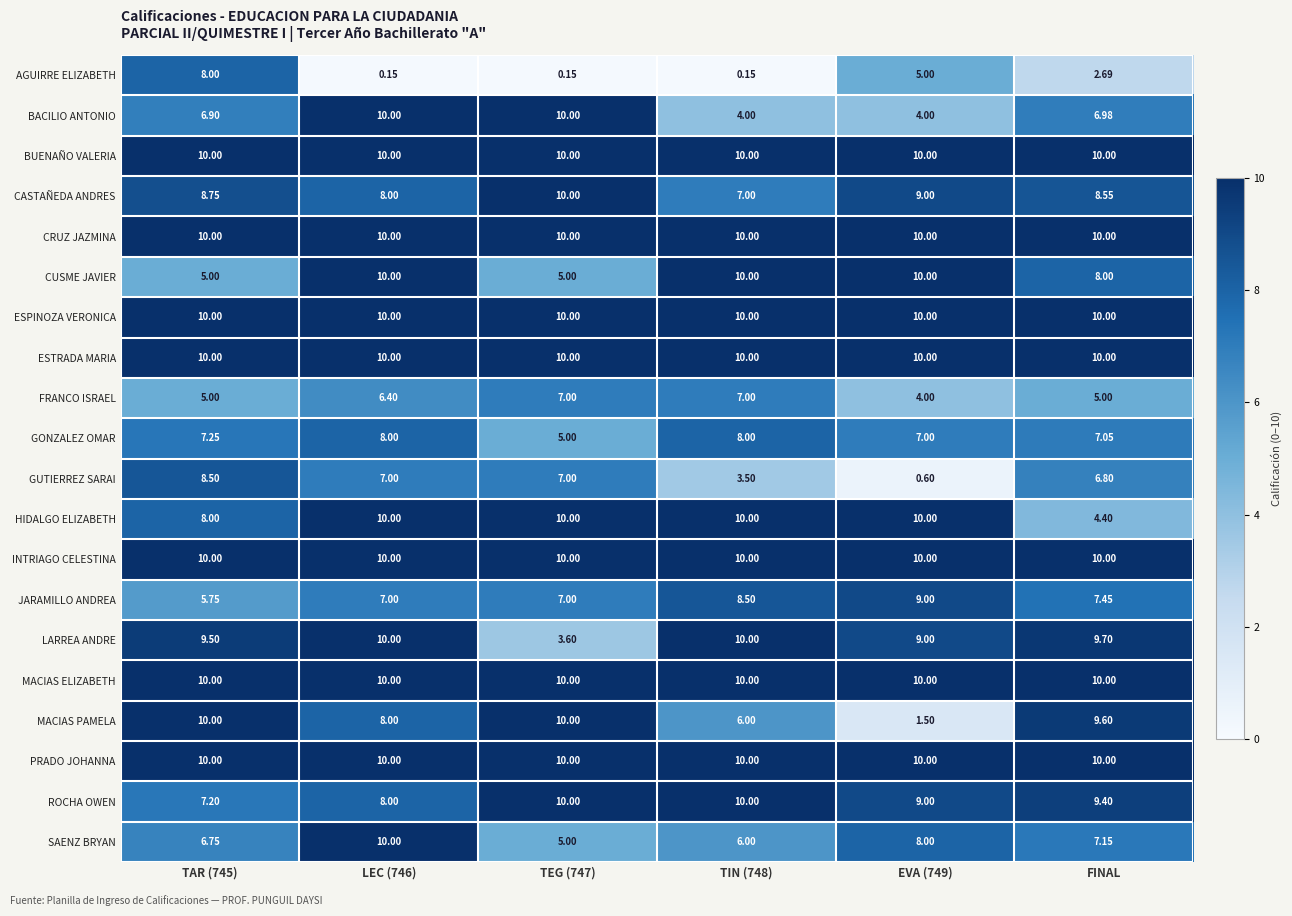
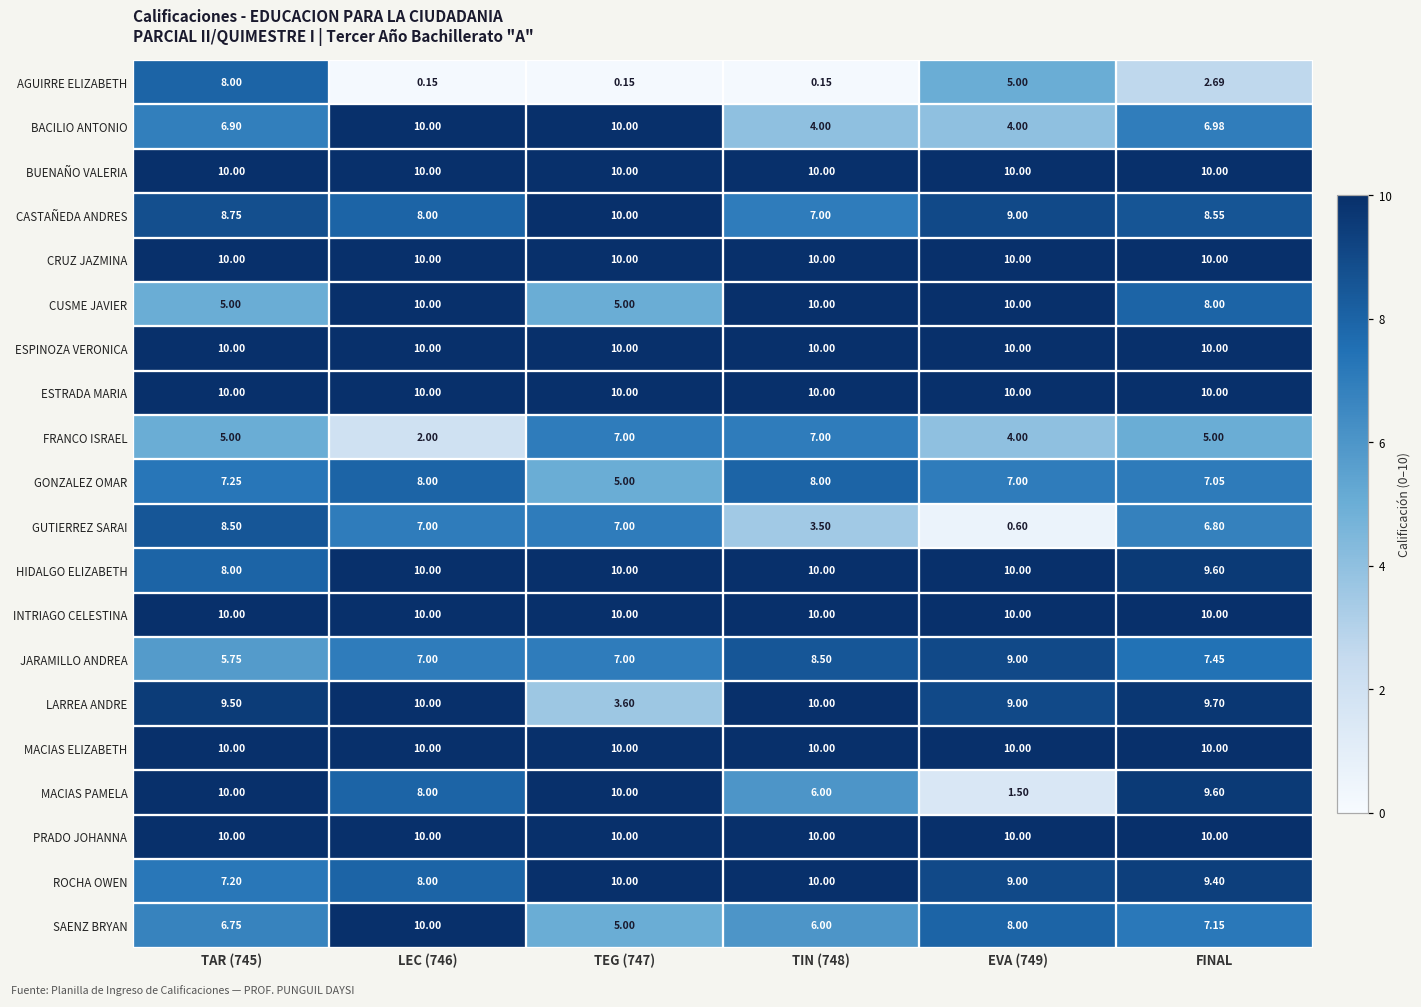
  {
    "AGUIRRE ELIZABETH": {
      "TAR (745)": 8.00,
      "LEC (746)": 0.15,
      "TEG (747)": 0.15,
      "TIN (748)": 0.15,
      "EVA (749)": 5.00,
      "FINAL": 2.69
    },
    "BACILIO ANTONIO": {
      "TAR (745)": 6.90,
      "LEC (746)": 10.00,
      "TEG (747)": 10.00,
      "TIN (748)": 4.00,
      "EVA (749)": 4.00,
      "FINAL": 6.98
    },
    "BUENAÑO VALERIA": {
      "TAR (745)": 10.00,
      "LEC (746)": 10.00,
      "TEG (747)": 10.00,
      "TIN (748)": 10.00,
      "EVA (749)": 10.00,
      "FINAL": 10.00
    },
    "CASTAÑEDA ANDRES": {
      "TAR (745)": 8.75,
      "LEC (746)": 8.00,
      "TEG (747)": 10.00,
      "TIN (748)": 7.00,
      "EVA (749)": 9.00,
      "FINAL": 8.55
    },
    "CRUZ JAZMINA": {
      "TAR (745)": 10.00,
      "LEC (746)": 10.00,
      "TEG (747)": 10.00,
      "TIN (748)": 10.00,
      "EVA (749)": 10.00,
      "FINAL": 10.00
    },
    "CUSME JAVIER": {
      "TAR (745)": 5.00,
      "LEC (746)": 10.00,
      "TEG (747)": 5.00,
      "TIN (748)": 10.00,
      "EVA (749)": 10.00,
      "FINAL": 8.00
    },
    "ESPINOZA VERONICA": {
      "TAR (745)": 10.00,
      "LEC (746)": 10.00,
      "TEG (747)": 10.00,
      "TIN (748)": 10.00,
      "EVA (749)": 10.00,
      "FINAL": 10.00
    },
    "ESTRADA MARIA": {
      "TAR (745)": 10.00,
      "LEC (746)": 10.00,
      "TEG (747)": 10.00,
      "TIN (748)": 10.00,
      "EVA (749)": 10.00,
      "FINAL": 10.00
    },
    "FRANCO ISRAEL": {
      "TAR (745)": 5.00,
-     "LEC (746)": 6.40,
+     "LEC (746)": 2.00,
      "TEG (747)": 7.00,
      "TIN (748)": 7.00,
      "EVA (749)": 4.00,
      "FINAL": 5.00
    },
    "GONZALEZ OMAR": {
      "TAR (745)": 7.25,
      "LEC (746)": 8.00,
      "TEG (747)": 5.00,
      "TIN (748)": 8.00,
      "EVA (749)": 7.00,
      "FINAL": 7.05
    },
    "GUTIERREZ SARAI": {
      "TAR (745)": 8.50,
      "LEC (746)": 7.00,
      "TEG (747)": 7.00,
      "TIN (748)": 3.50,
      "EVA (749)": 0.60,
      "FINAL": 6.80
    },
    "HIDALGO ELIZABETH": {
      "TAR (745)": 8.00,
      "LEC (746)": 10.00,
      "TEG (747)": 10.00,
      "TIN (748)": 10.00,
      "EVA (749)": 10.00,
-     "FINAL": 4.40
+     "FINAL": 9.60
    },
    "INTRIAGO CELESTINA": {
      "TAR (745)": 10.00,
      "LEC (746)": 10.00,
      "TEG (747)": 10.00,
      "TIN (748)": 10.00,
      "EVA (749)": 10.00,
      "FINAL": 10.00
    },
    "JARAMILLO ANDREA": {
      "TAR (745)": 5.75,
      "LEC (746)": 7.00,
      "TEG (747)": 7.00,
      "TIN (748)": 8.50,
      "EVA (749)": 9.00,
      "FINAL": 7.45
    },
    "LARREA ANDRE": {
      "TAR (745)": 9.50,
      "LEC (746)": 10.00,
      "TEG (747)": 3.60,
      "TIN (748)": 10.00,
      "EVA (749)": 9.00,
      "FINAL": 9.70
    },
    "MACIAS ELIZABETH": {
      "TAR (745)": 10.00,
      "LEC (746)": 10.00,
      "TEG (747)": 10.00,
      "TIN (748)": 10.00,
      "EVA (749)": 10.00,
      "FINAL": 10.00
    },
    "MACIAS PAMELA": {
      "TAR (745)": 10.00,
      "LEC (746)": 8.00,
      "TEG (747)": 10.00,
      "TIN (748)": 6.00,
      "EVA (749)": 1.50,
      "FINAL": 9.60
    },
    "PRADO JOHANNA": {
      "TAR (745)": 10.00,
      "LEC (746)": 10.00,
      "TEG (747)": 10.00,
      "TIN (748)": 10.00,
      "EVA (749)": 10.00,
      "FINAL": 10.00
    },
    "ROCHA OWEN": {
      "TAR (745)": 7.20,
      "LEC (746)": 8.00,
      "TEG (747)": 10.00,
      "TIN (748)": 10.00,
      "EVA (749)": 9.00,
      "FINAL": 9.40
    },
    "SAENZ BRYAN": {
      "TAR (745)": 6.75,
      "LEC (746)": 10.00,
      "TEG (747)": 5.00,
      "TIN (748)": 6.00,
      "EVA (749)": 8.00,
      "FINAL": 7.15
    }
  }
